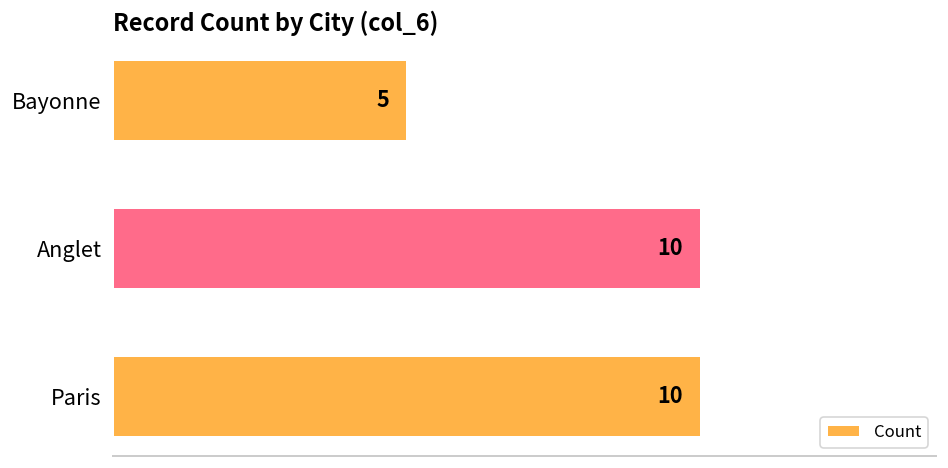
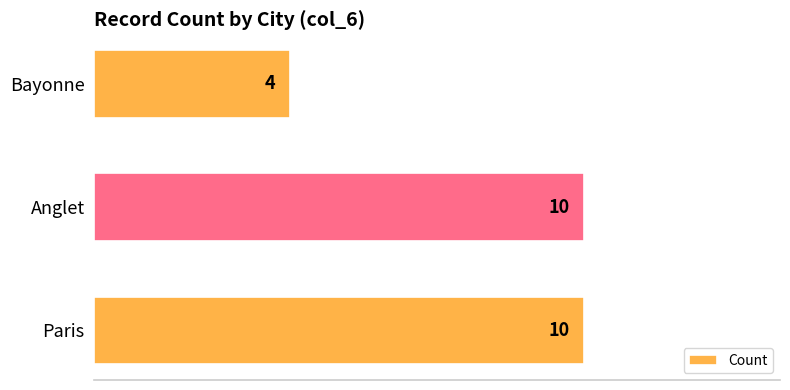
  {
-   "Bayonne": 5,
+   "Bayonne": 4,
    "Anglet": 10,
    "Paris": 10
  }
